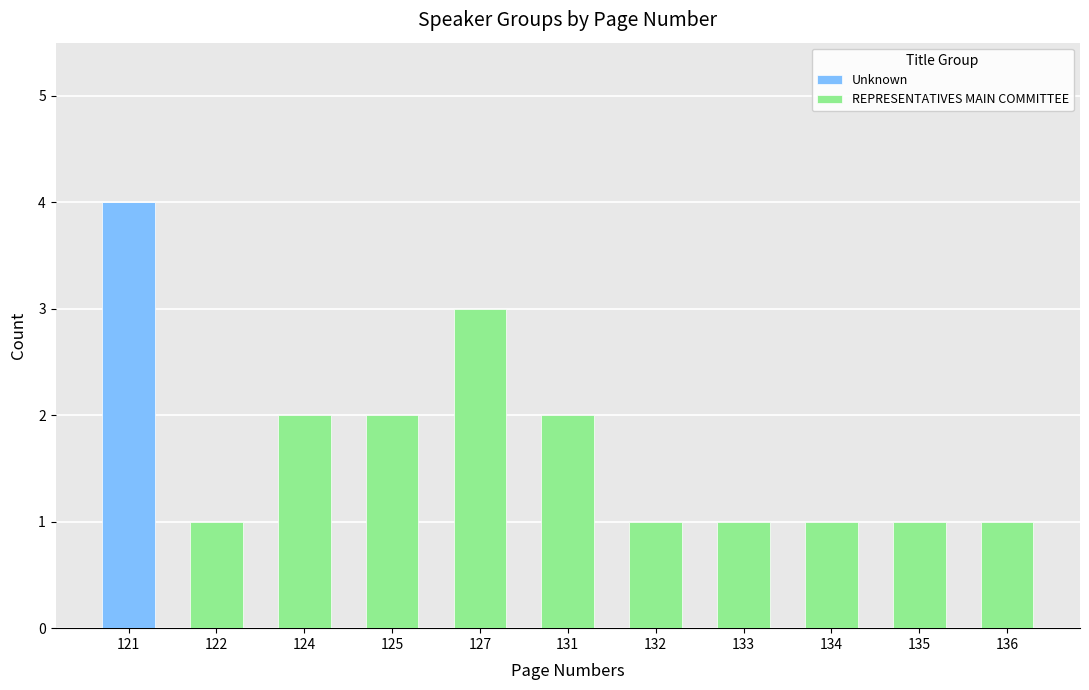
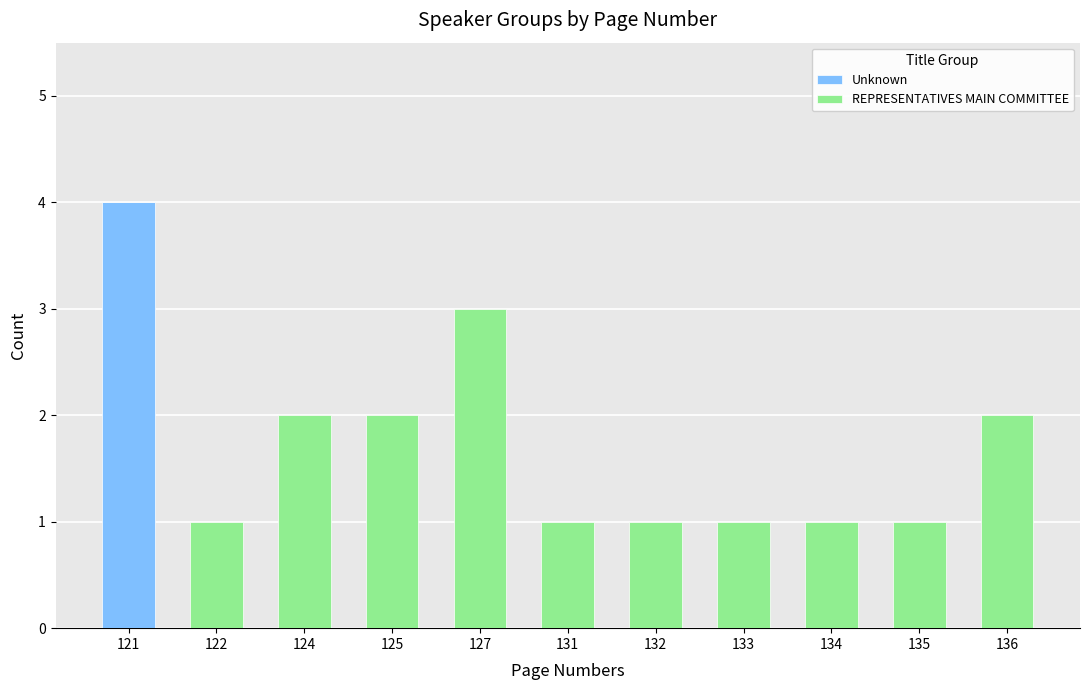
  {
    "Unknown": {
      "121": 4,
      "122": 0,
      "124": 0,
      "125": 0,
      "127": 0,
      "131": 0,
      "132": 0,
      "133": 0,
      "134": 0,
      "135": 0,
      "136": 0
    },
    "REPRESENTATIVES MAIN COMMITTEE": {
-     "131": 2,
-     "136": 1
+     "131": 1,
+     "136": 2
    }
  }
